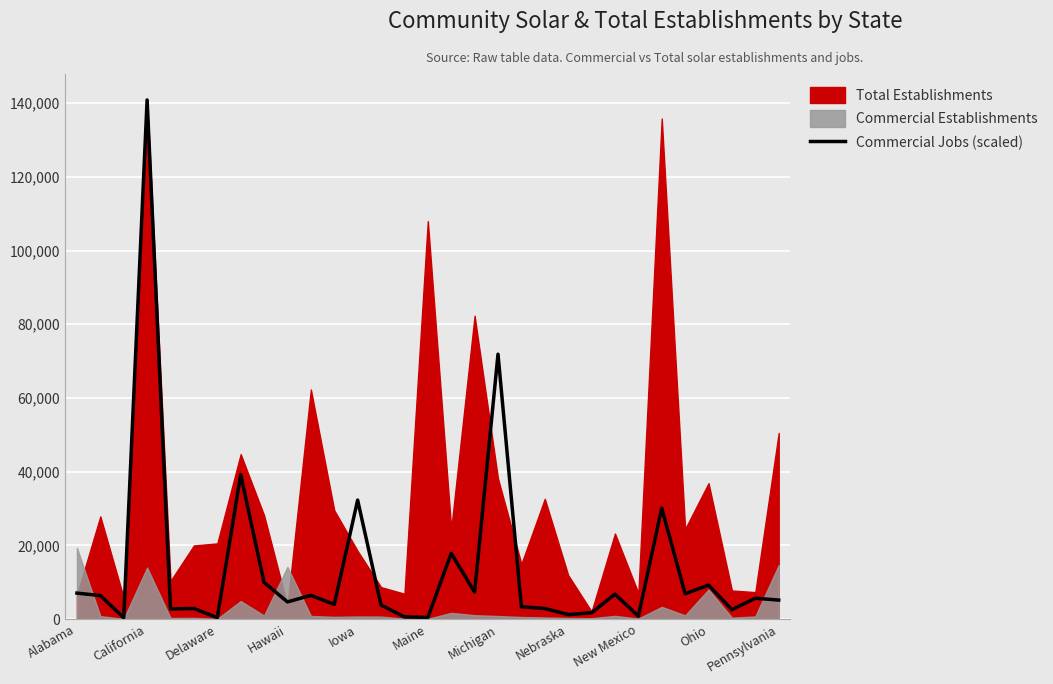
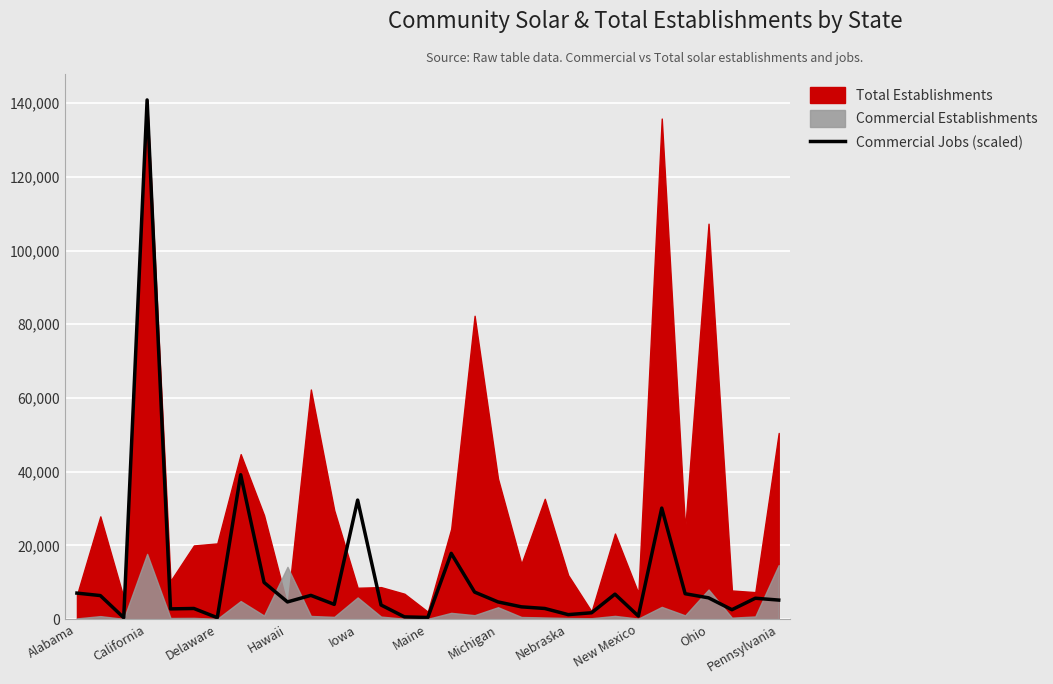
  {
    "Total Establishments": {
      "Delaware": "21,000",
      "Hawaii": "4,000",
-     "Iowa": "18,000",
-     "Maine": "108,000",
+     "Iowa": "9,000",
+     "Maine": "2,000",
      "Michigan": "38,000",
      "Nebraska": "12,000",
      "New Mexico": "7,000",
-     "Ohio": "37,000",
+     "Ohio": "107,000",
      "Pennsylvania": "51,000"
    },
    "Commercial Jobs (scaled)": {
      "Hawaii": "5,000",
      "Iowa": "32,000",
-     "Michigan": "72,000",
+     "Michigan": "5,000",
      "Nebraska": "1,000",
-     "Ohio": "9,000",
+     "Ohio": "6,000",
      "Pennsylvania": "5,000"
    },
    "Commercial Establishments": {
-     "Alabama": "19,000",
-     "California": "14,000",
+     "Alabama": "0",
+     "California": "18,000",
      "Hawaii": "14,000",
-     "Iowa": "1,000",
-     "Michigan": "1,000",
+     "Iowa": "6,000",
+     "Michigan": "3,000",
      "Ohio": "8,000",
      "Pennsylvania": "15,000"
    }
  }
